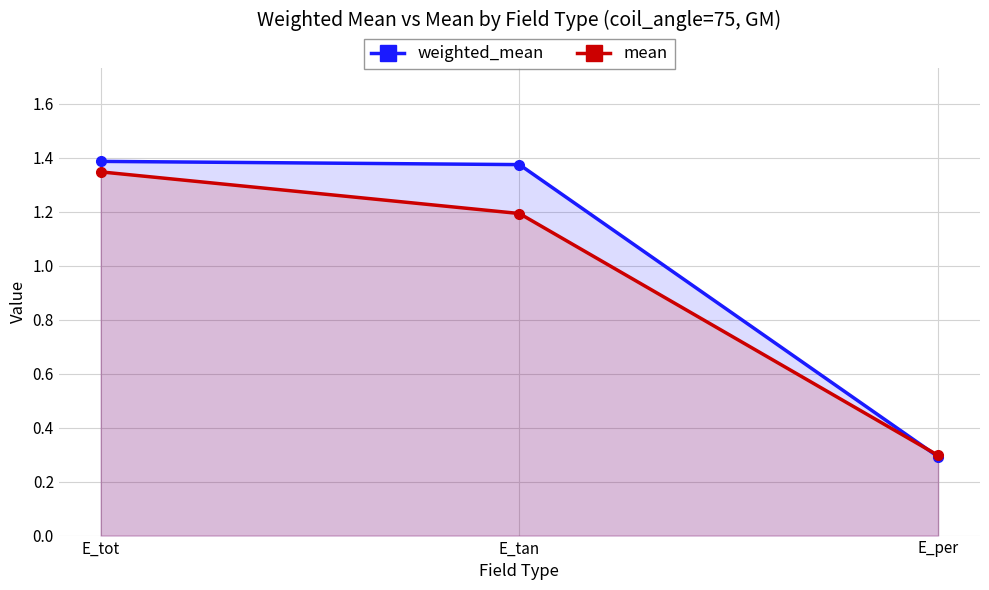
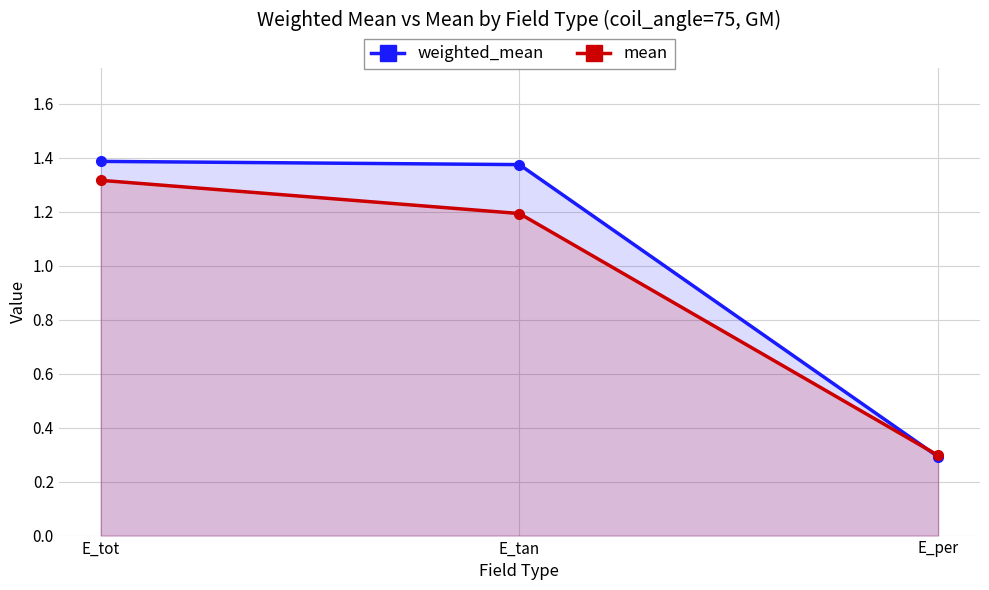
  {
    "weighted_mean": {
      "E_tot": 1.39,
      "E_tan": 1.37
    },
    "mean": {
-     "E_tot": 1.35,
+     "E_tot": 1.32,
      "E_tan": 1.19
    }
  }
